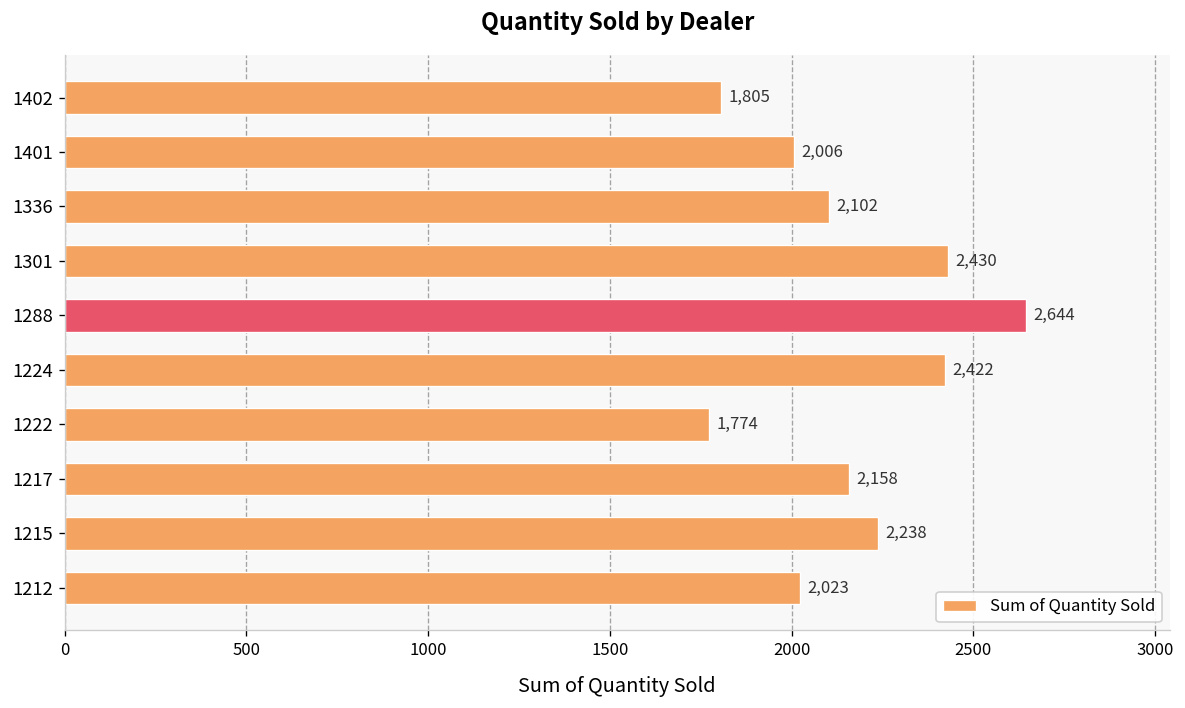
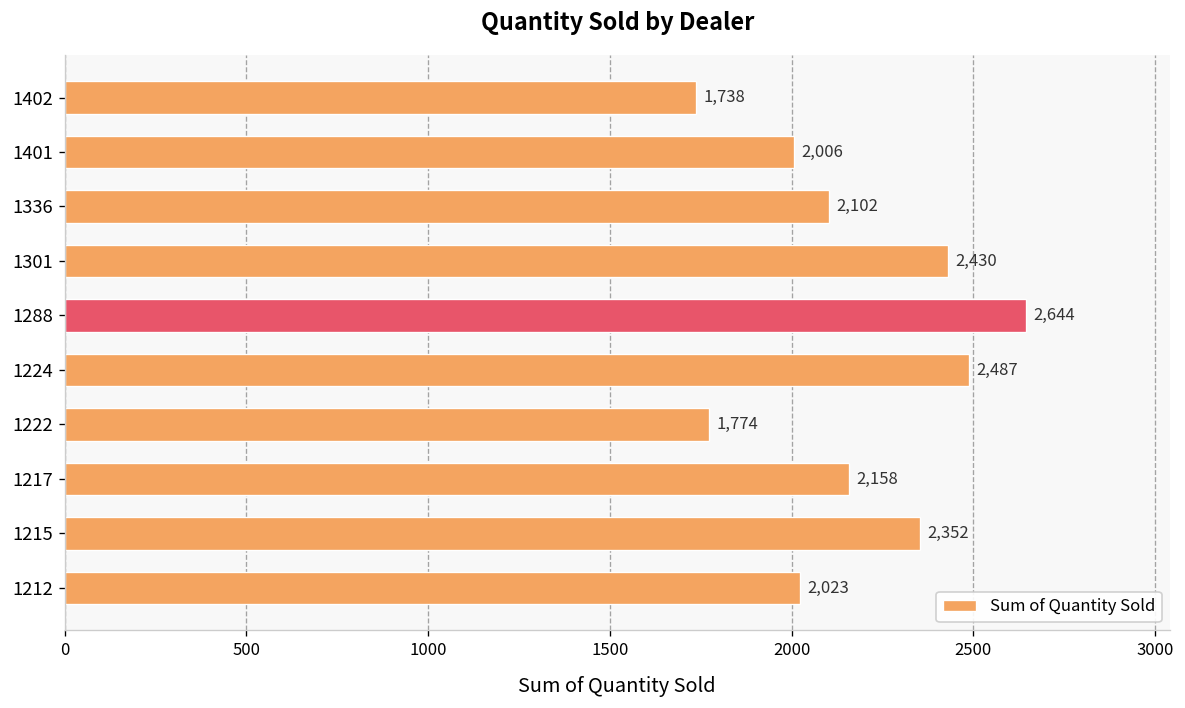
  {
-   "1402": "1,805",
+   "1402": "1,738",
    "1401": "2,006",
    "1336": "2,102",
    "1301": "2,430",
    "1288": "2,644",
-   "1224": "2,422",
+   "1224": "2,487",
    "1222": "1,774",
    "1217": "2,158",
-   "1215": "2,238",
+   "1215": "2,352",
    "1212": "2,023"
  }
